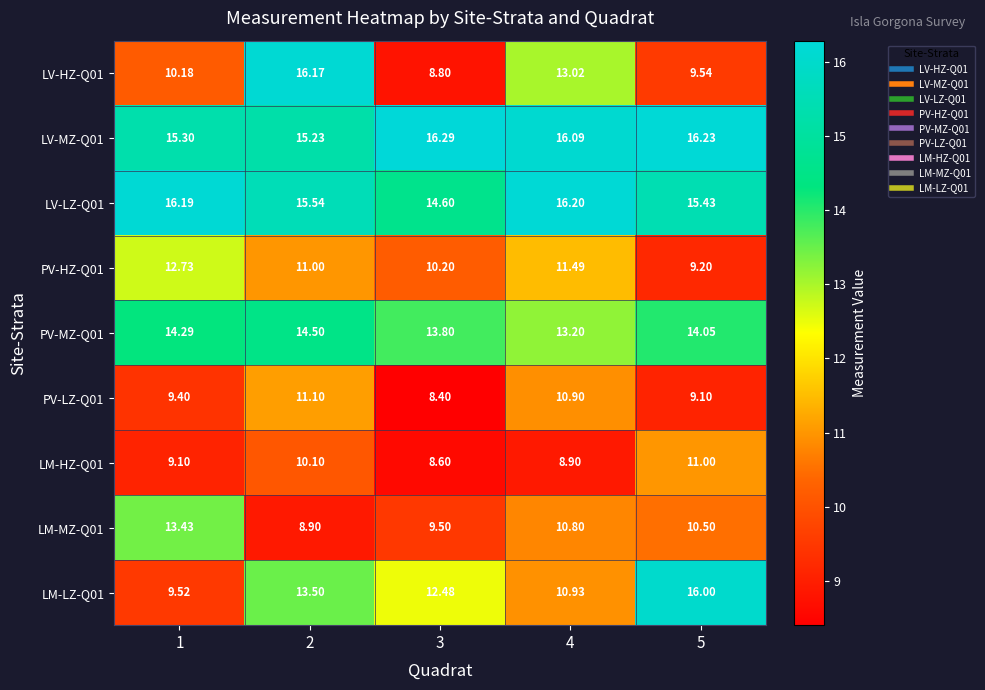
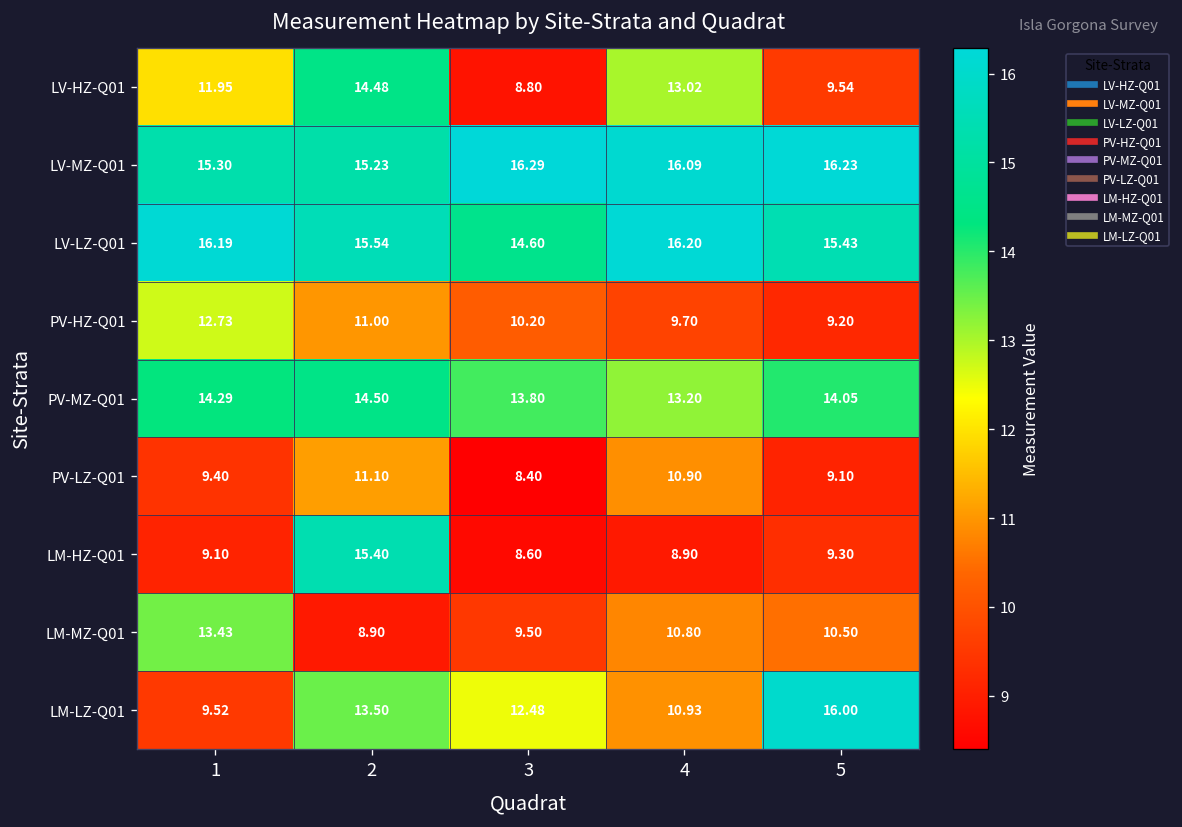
  {
    "LV-HZ-Q01": {
-     "1": 10.18,
-     "2": 16.17,
+     "1": 11.95,
+     "2": 14.48,
      "3": 8.80,
      "4": 13.02,
      "5": 9.54
    },
    "LV-MZ-Q01": {
      "1": 15.30,
      "2": 15.23,
      "3": 16.29,
      "4": 16.09,
      "5": 16.23
    },
    "LV-LZ-Q01": {
      "1": 16.19,
      "2": 15.54,
      "3": 14.60,
      "4": 16.20,
      "5": 15.43
    },
    "PV-HZ-Q01": {
      "1": 12.73,
      "2": 11.00,
      "3": 10.20,
-     "4": 11.49,
+     "4": 9.70,
      "5": 9.20
    },
    "PV-MZ-Q01": {
      "1": 14.29,
      "2": 14.50,
      "3": 13.80,
      "4": 13.20,
      "5": 14.05
    },
    "PV-LZ-Q01": {
      "1": 9.40,
      "2": 11.10,
      "3": 8.40,
      "4": 10.90,
      "5": 9.10
    },
    "LM-HZ-Q01": {
      "1": 9.10,
-     "2": 10.10,
+     "2": 15.40,
      "3": 8.60,
      "4": 8.90,
-     "5": 11.00
+     "5": 9.30
    },
    "LM-MZ-Q01": {
      "1": 13.43,
      "2": 8.90,
      "3": 9.50,
      "4": 10.80,
      "5": 10.50
    },
    "LM-LZ-Q01": {
      "1": 9.52,
      "2": 13.50,
      "3": 12.48,
      "4": 10.93,
      "5": 16.00
    }
  }
